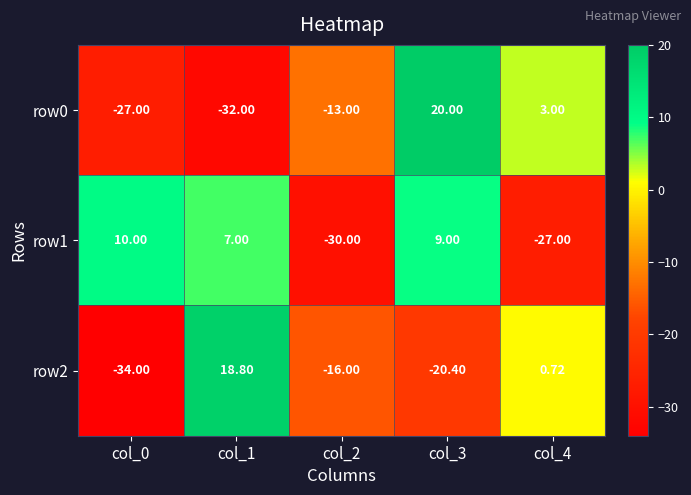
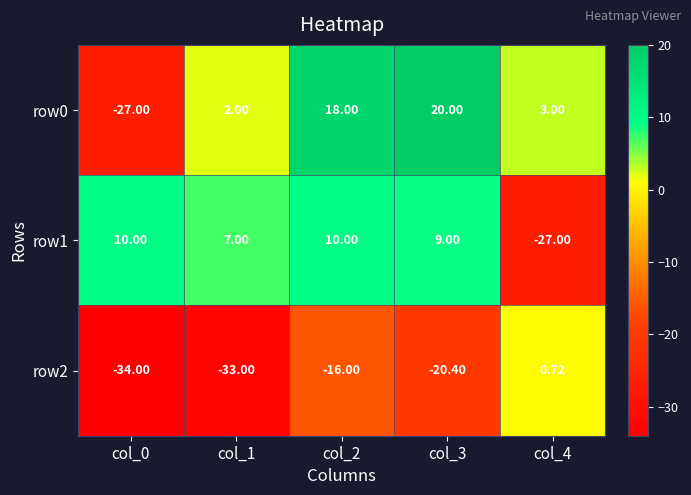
  {
    "row0": {
      "col_0": -27.00,
-     "col_1": -32.00,
-     "col_2": -13.00,
+     "col_1": 2.00,
+     "col_2": 18.00,
      "col_3": 20.00,
      "col_4": 3.00
    },
    "row1": {
      "col_0": 10.00,
      "col_1": 7.00,
-     "col_2": -30.00,
+     "col_2": 10.00,
      "col_3": 9.00,
      "col_4": -27.00
    },
    "row2": {
      "col_0": -34.00,
-     "col_1": 18.80,
+     "col_1": -33.00,
      "col_2": -16.00,
      "col_3": -20.40,
      "col_4": 0.72
    }
  }
